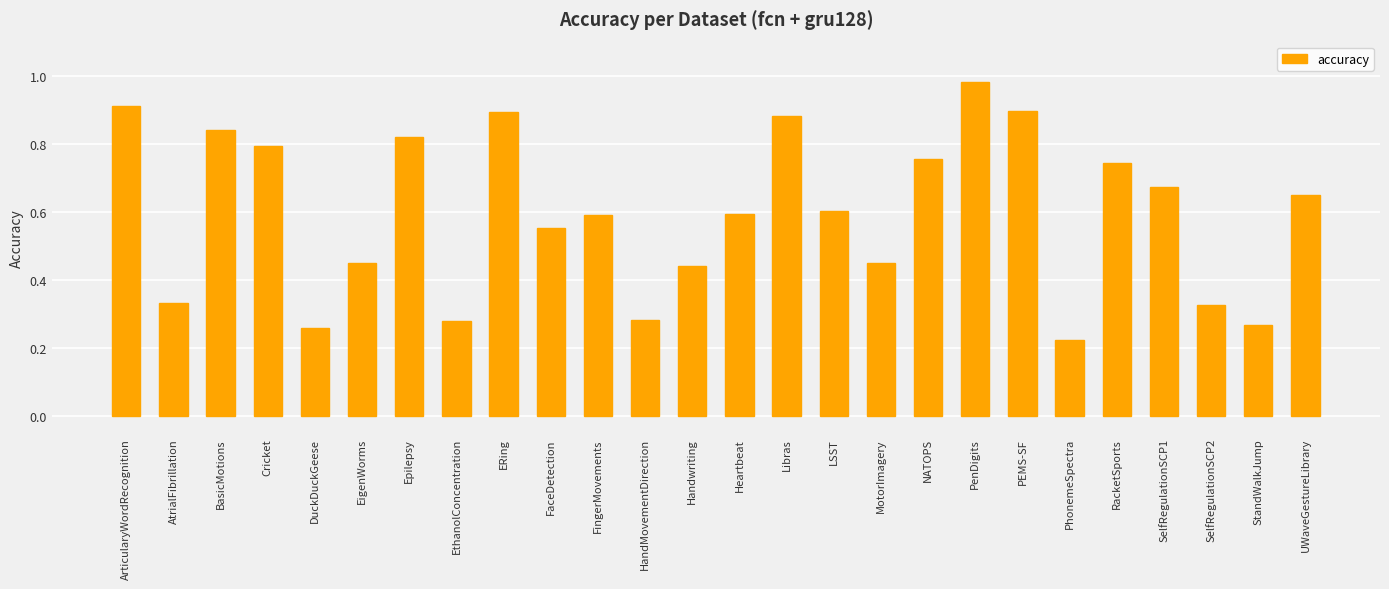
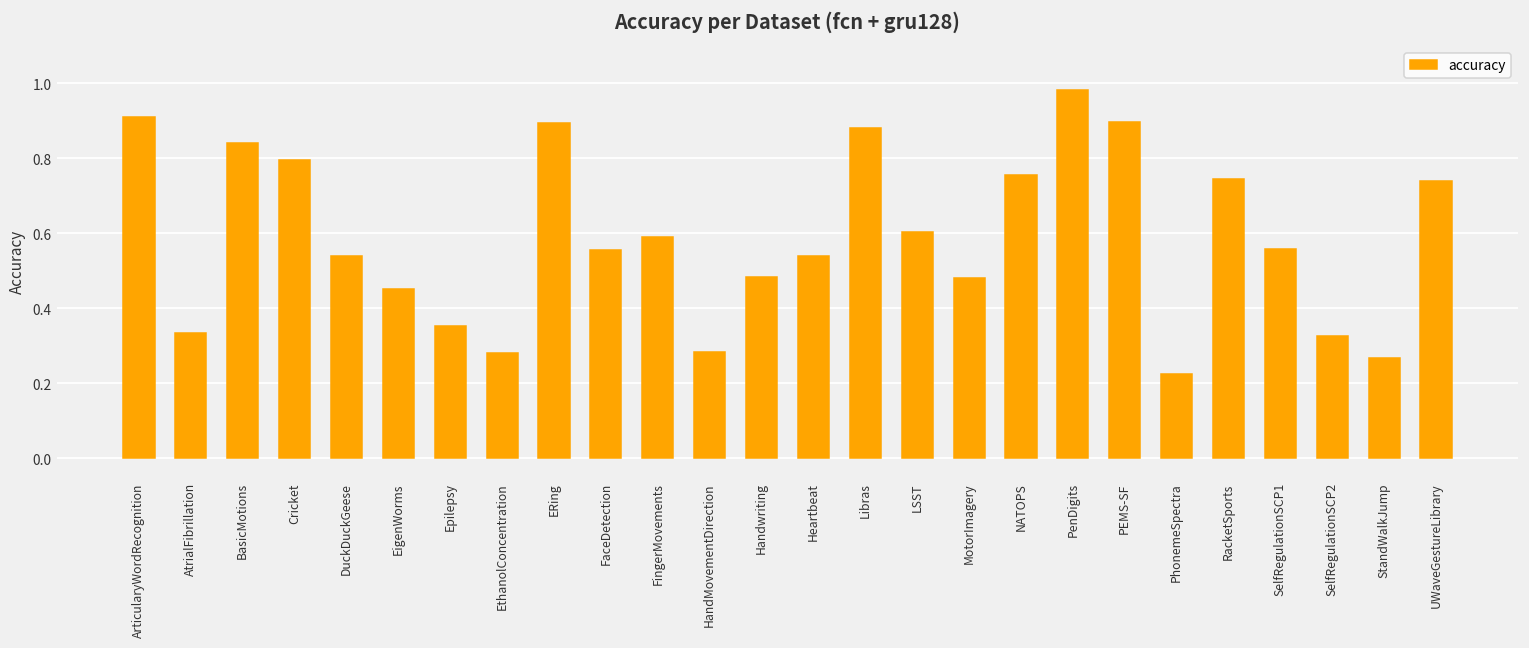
  {
    "ArticularyWordRecognition": 0.91,
    "AtrialFibrillation": 0.33,
    "BasicMotions": 0.84,
    "Cricket": 0.80,
-   "DuckDuckGeese": 0.26,
+   "DuckDuckGeese": 0.54,
    "EigenWorms": 0.45,
-   "Epilepsy": 0.82,
+   "Epilepsy": 0.35,
    "EthanolConcentration": 0.28,
    "ERing": 0.89,
    "FaceDetection": 0.55,
    "FingerMovements": 0.59,
    "HandMovementDirection": 0.28,
-   "Handwriting": 0.44,
-   "Heartbeat": 0.60,
+   "Handwriting": 0.48,
+   "Heartbeat": 0.54,
    "Libras": 0.88,
    "LSST": 0.60,
-   "MotorImagery": 0.45,
+   "MotorImagery": 0.48,
    "NATOPS": 0.76,
    "PenDigits": 0.98,
    "PEMS-SF": 0.90,
    "PhonemeSpectra": 0.23,
    "RacketSports": 0.75,
-   "SelfRegulationSCP1": 0.67,
+   "SelfRegulationSCP1": 0.56,
    "SelfRegulationSCP2": 0.33,
    "StandWalkJump": 0.27,
-   "UWaveGestureLibrary": 0.65
+   "UWaveGestureLibrary": 0.74
  }
